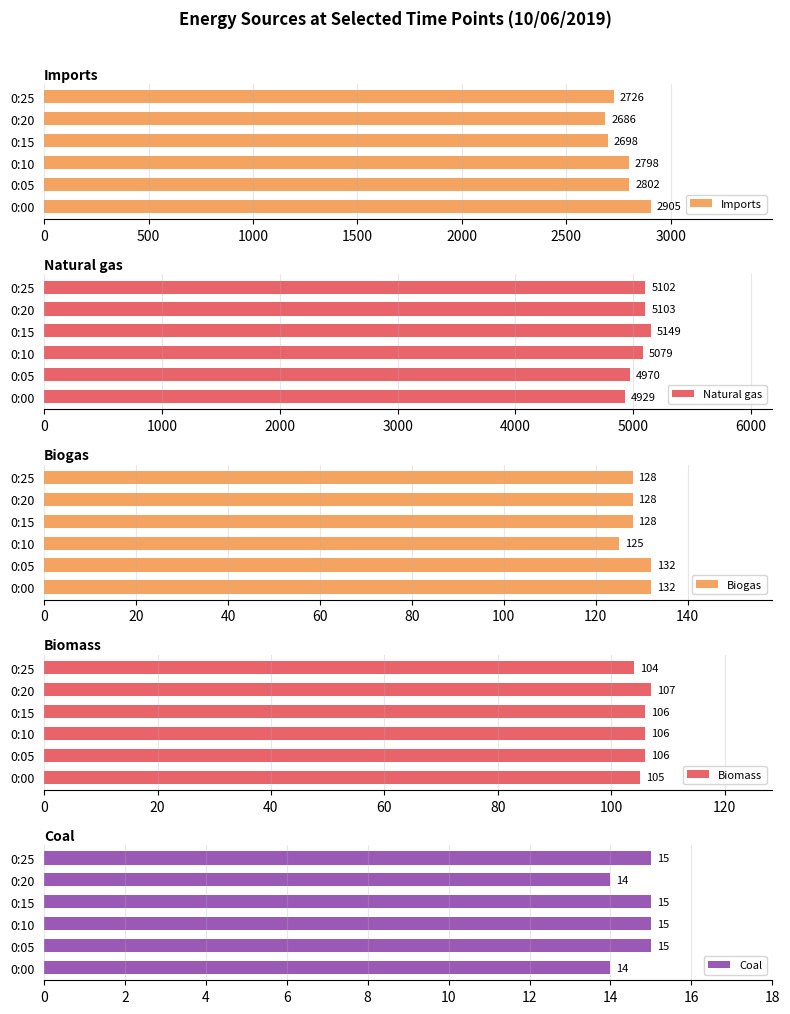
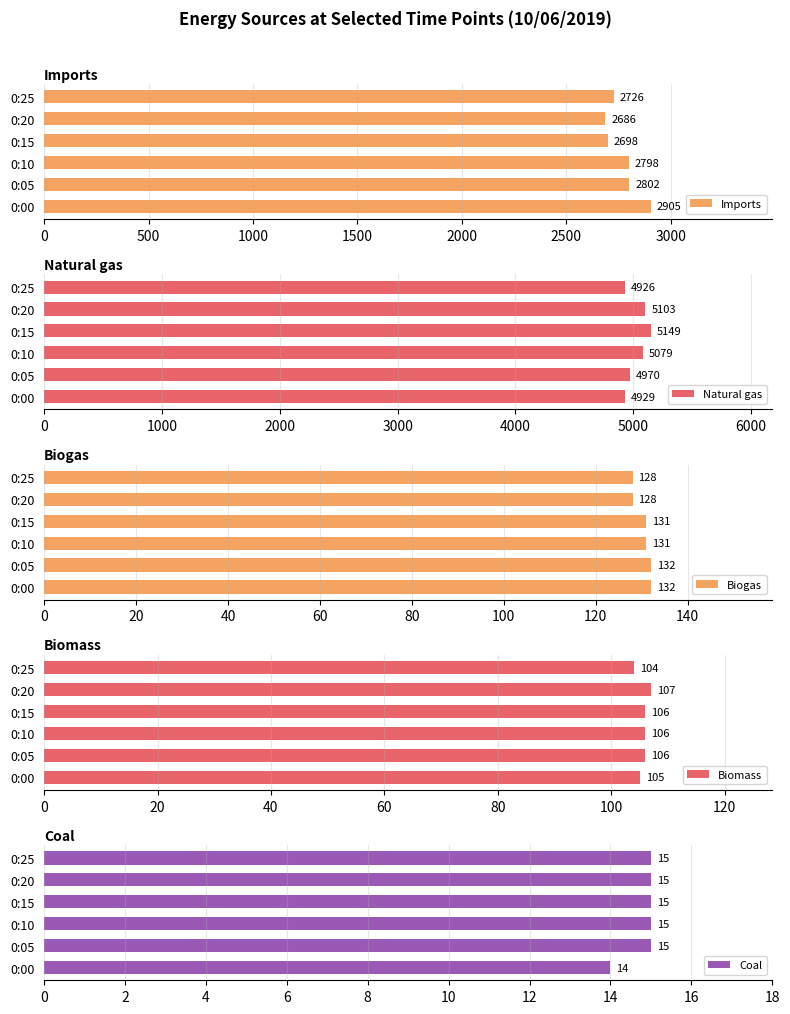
  {
    "Imports": {
      "0:25": 2726,
      "0:20": 2686,
      "0:15": 2698,
      "0:10": 2798,
      "0:05": 2802,
      "0:00": 2905
    },
    "Natural gas": {
-     "0:25": 5102,
+     "0:25": 4926,
      "0:20": 5103,
      "0:15": 5149,
      "0:10": 5079,
      "0:05": 4970,
      "0:00": 4929
    },
    "Biogas": {
      "0:25": 128,
      "0:20": 128,
-     "0:15": 128,
-     "0:10": 125,
+     "0:15": 131,
+     "0:10": 131,
      "0:05": 132,
      "0:00": 132
    },
    "Biomass": {
      "0:25": 104,
      "0:20": 107,
      "0:15": 106,
      "0:10": 106,
      "0:05": 106,
      "0:00": 105
    },
    "Coal": {
      "0:25": 15,
-     "0:20": 14,
+     "0:20": 15,
      "0:15": 15,
      "0:10": 15,
      "0:05": 15,
      "0:00": 14
    }
  }
